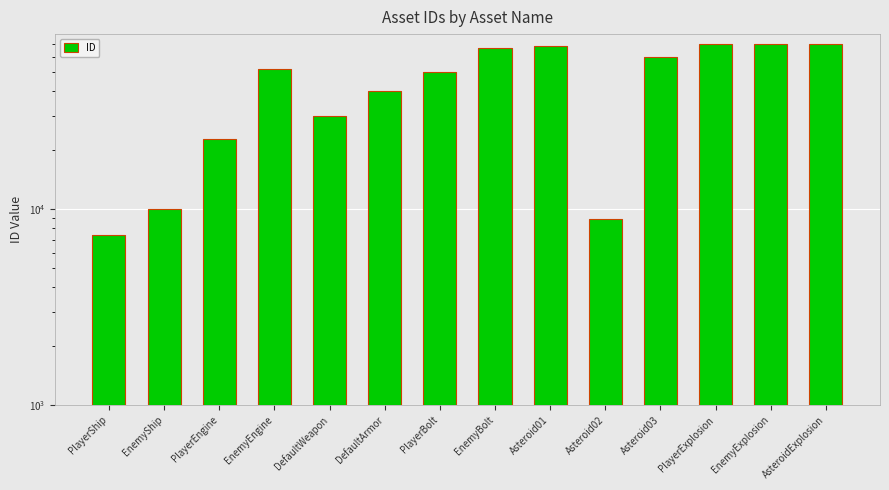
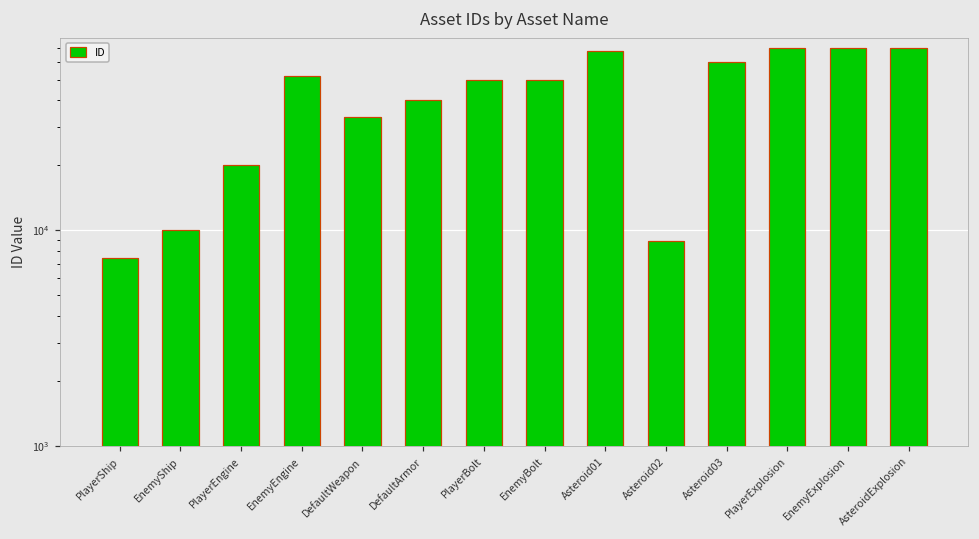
  {
    "PlayerShip": 7400,
    "EnemyShip": 10000,
-   "PlayerEngine": 23000,
+   "PlayerEngine": 20000,
    "EnemyEngine": 52000,
-   "DefaultWeapon": 30000,
+   "DefaultWeapon": 34000,
    "DefaultArmor": 40000,
    "PlayerBolt": 50000,
-   "EnemyBolt": 67000,
+   "EnemyBolt": 50000,
    "Asteroid01": 68000,
    "Asteroid02": 9000,
    "Asteroid03": 60000,
    "PlayerExplosion": 70000,
    "EnemyExplosion": 70000,
    "AsteroidExplosion": 70000
  }
